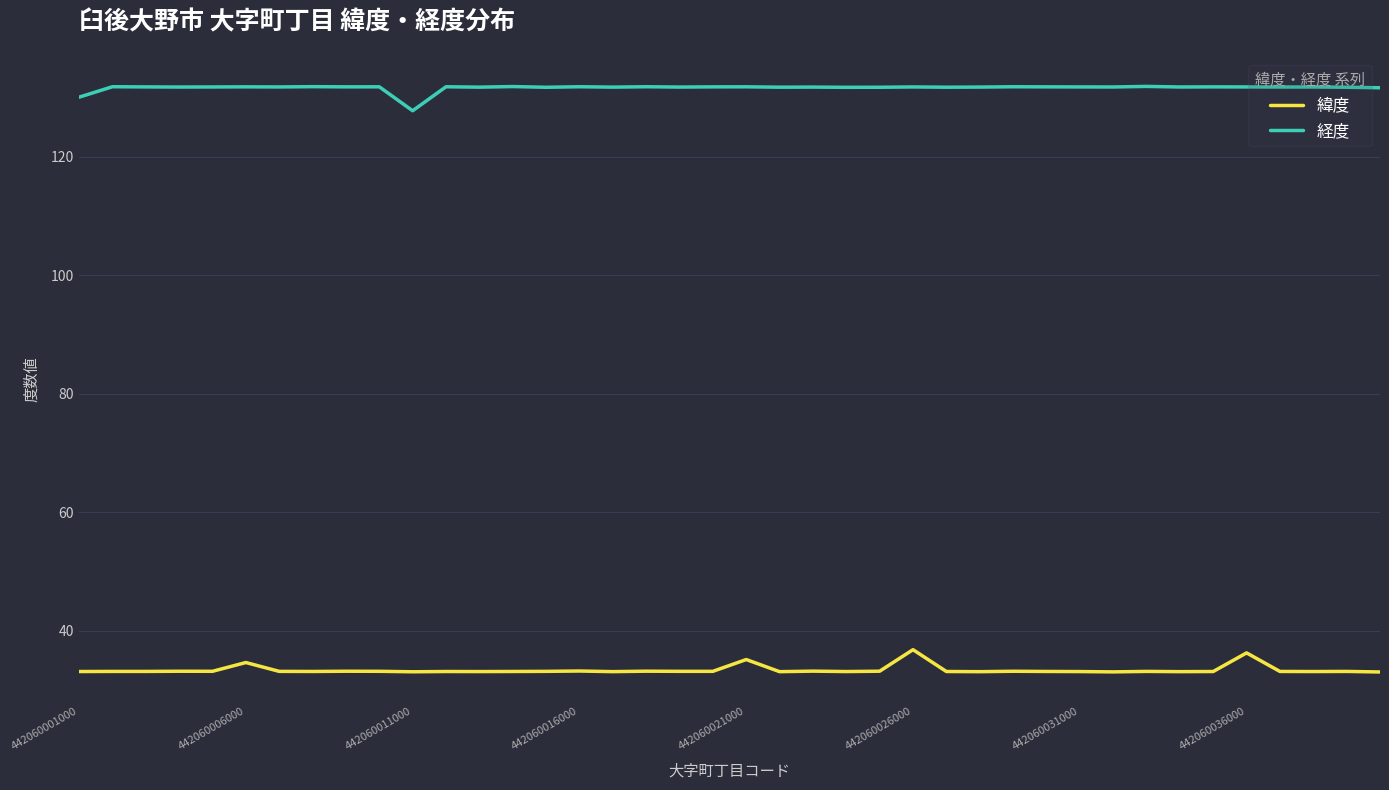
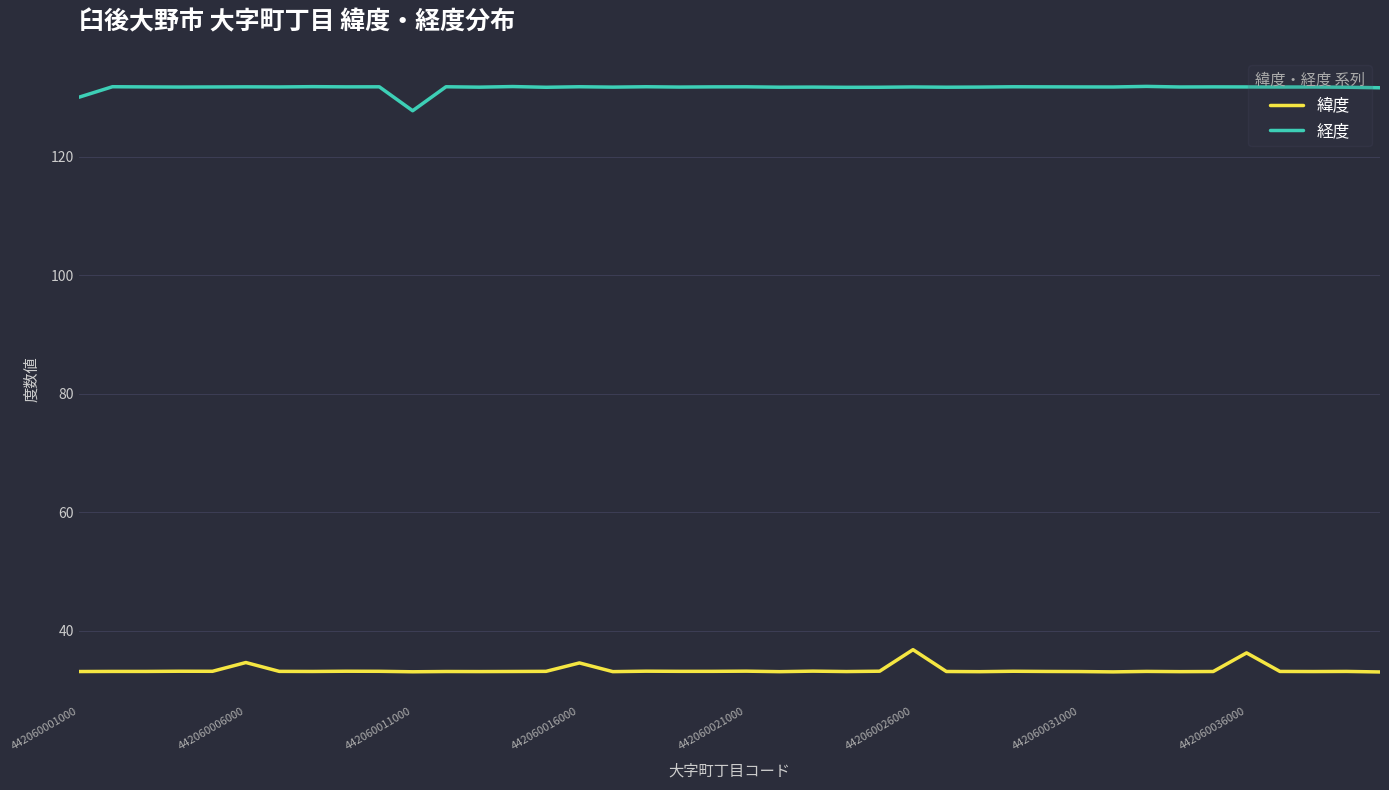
  {
    "緯度": {
      "442060001000": 33,
      "442060006000": 35,
      "442060011000": 33,
-     "442060016000": 33,
-     "442060021000": 35,
+     "442060016000": 35,
+     "442060021000": 33,
      "442060026000": 37,
      "442060031000": 33,
      "442060036000": 36
    },
    "経度": {
      "442060001000": 130,
      "442060006000": 132,
      "442060011000": 128,
      "442060016000": 132,
      "442060021000": 132,
      "442060026000": 132,
      "442060031000": 132,
      "442060036000": 132
    }
  }
